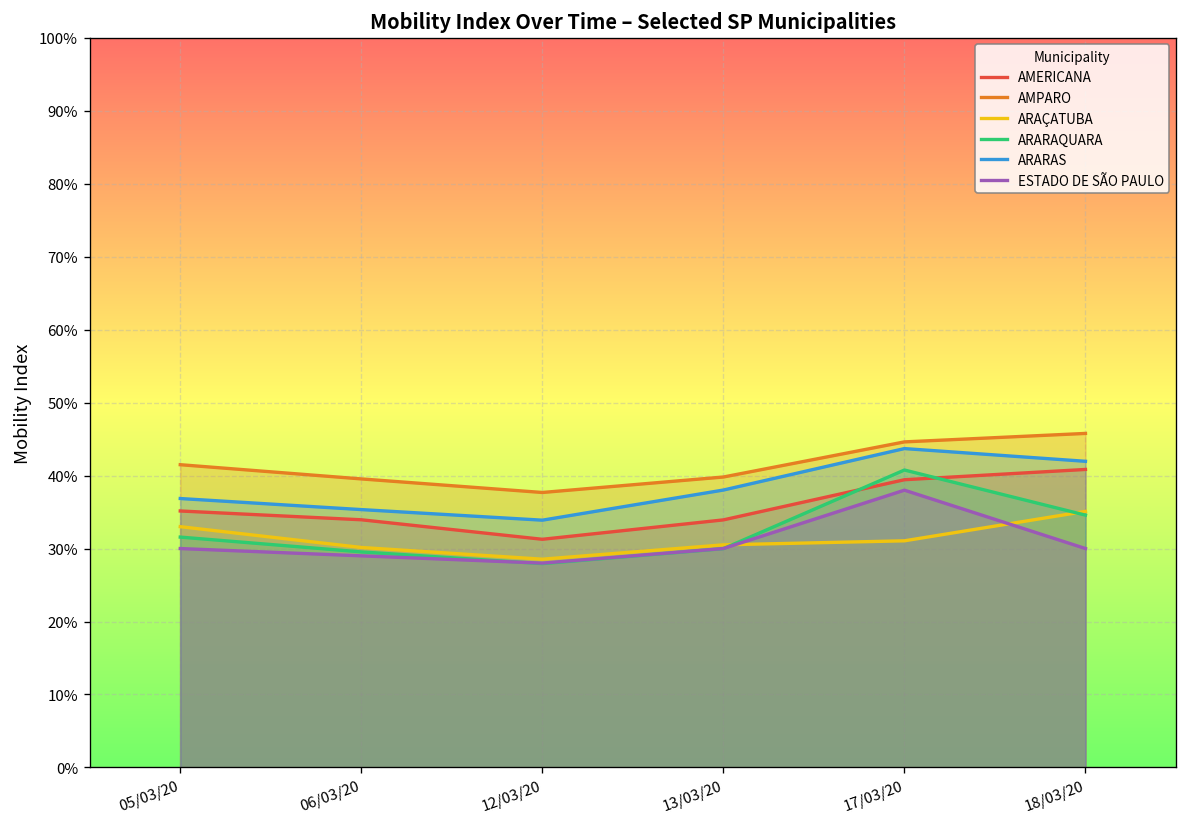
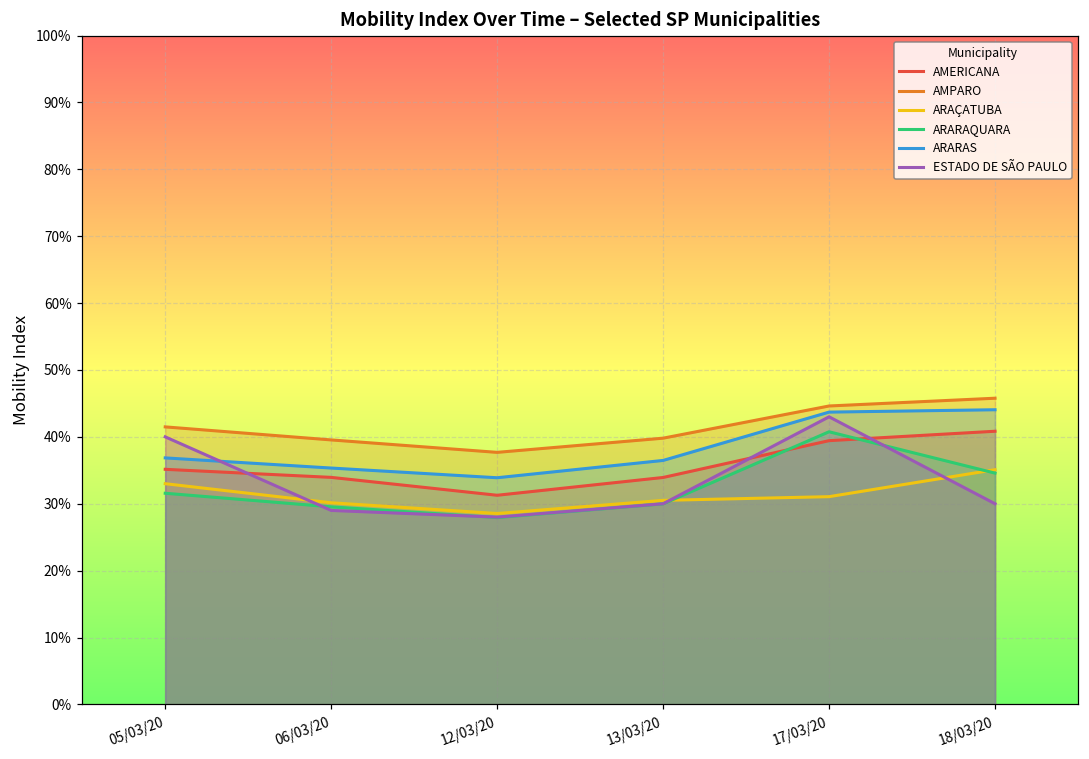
  {
    "ARAÇATUBA": {
      "05/03/20": "33%",
      "06/03/20": "30%",
      "12/03/20": "29%",
      "13/03/20": "31%",
      "17/03/20": "31%",
      "18/03/20": "35%"
    },
    "ARARAQUARA": {
      "05/03/20": "32%",
      "06/03/20": "30%",
      "17/03/20": "41%",
      "18/03/20": "35%"
    },
    "ARARAS": {
      "05/03/20": "37%",
      "06/03/20": "35%",
      "12/03/20": "34%",
-     "13/03/20": "38%",
+     "13/03/20": "36%",
      "17/03/20": "44%",
-     "18/03/20": "42%"
+     "18/03/20": "44%"
    },
    "ESTADO DE SÃO PAULO": {
-     "05/03/20": "30%",
+     "05/03/20": "40%",
      "06/03/20": "29%",
-     "17/03/20": "38%",
+     "17/03/20": "43%",
      "18/03/20": "30%"
    }
  }
